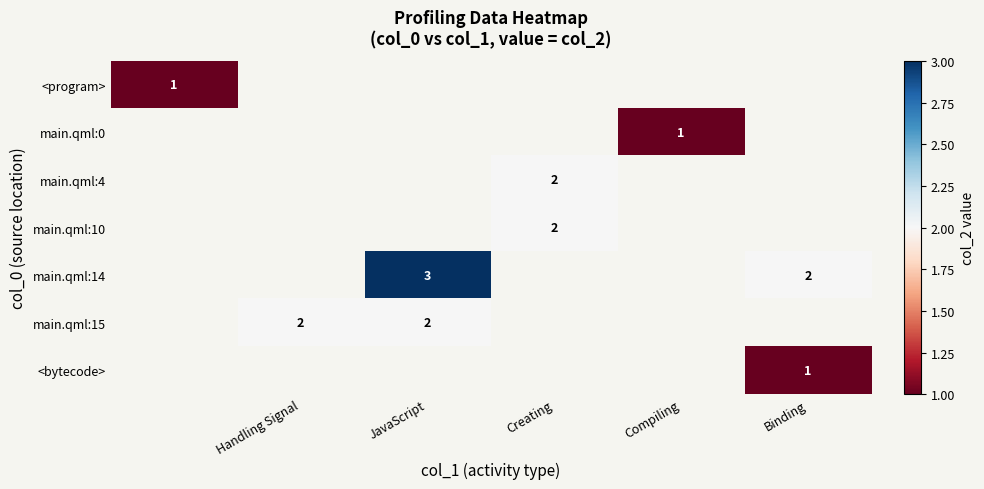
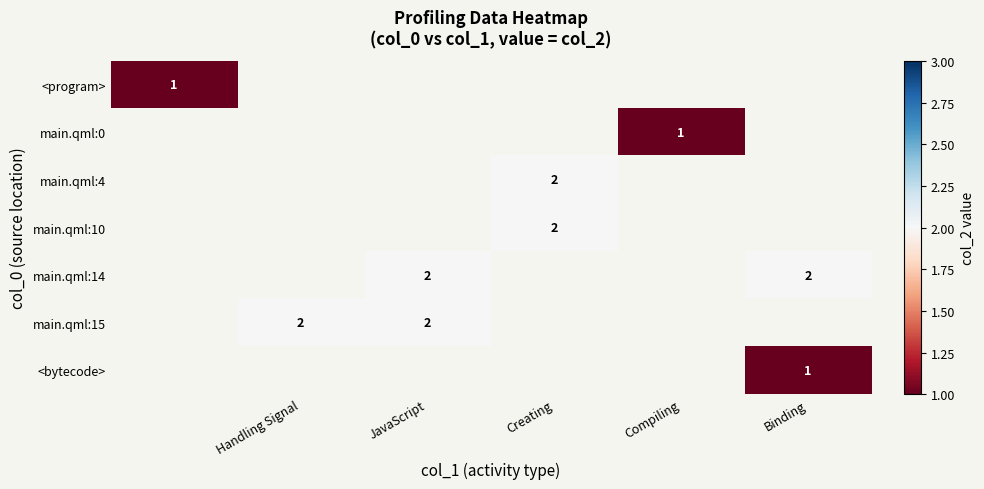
  {
    "main.qml:0": {
      "Compiling": 1
    },
    "main.qml:4": {
      "Creating": 2
    },
    "main.qml:10": {
      "Creating": 2
    },
    "main.qml:14": {
-     "JavaScript": 3,
+     "JavaScript": 2,
      "Binding": 2
    },
    "main.qml:15": {
      "Handling Signal": 2,
      "JavaScript": 2
    },
    "<bytecode>": {
      "Binding": 1
    }
  }
